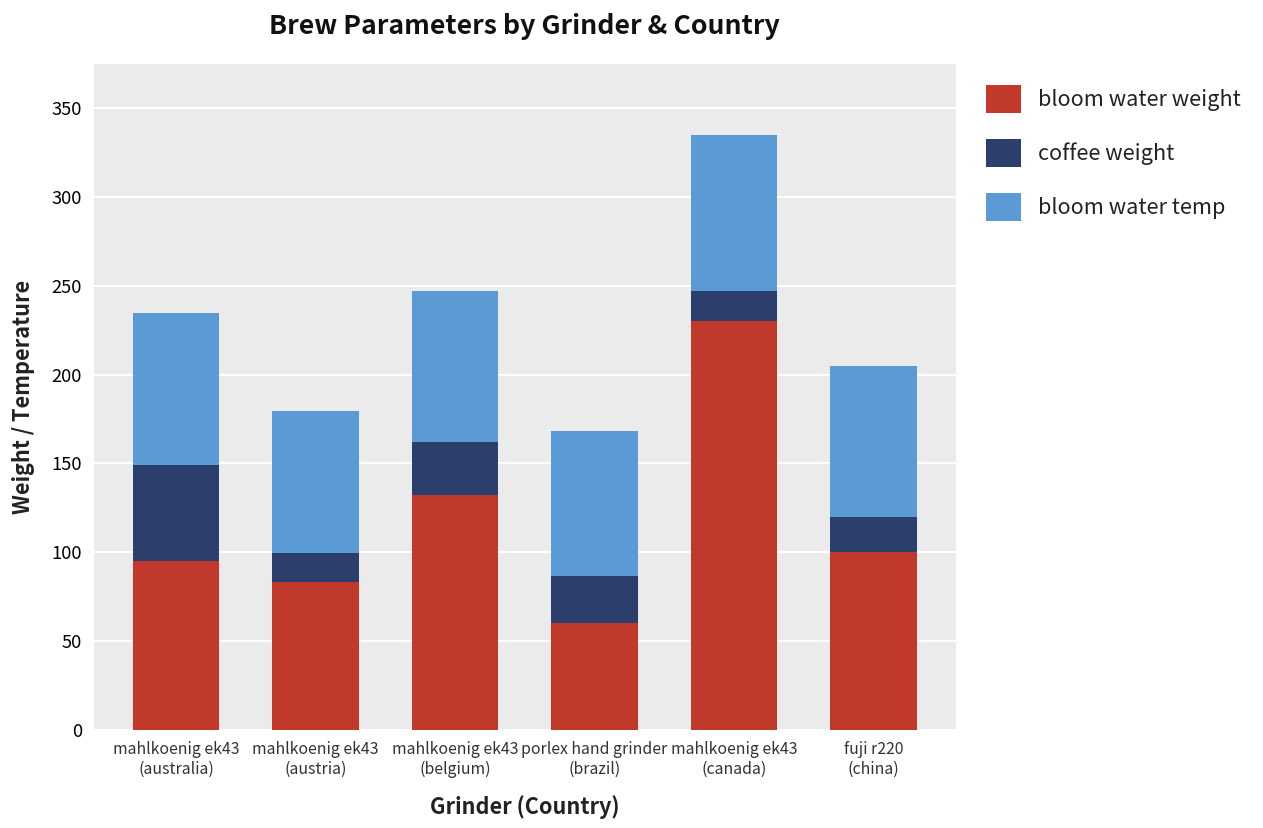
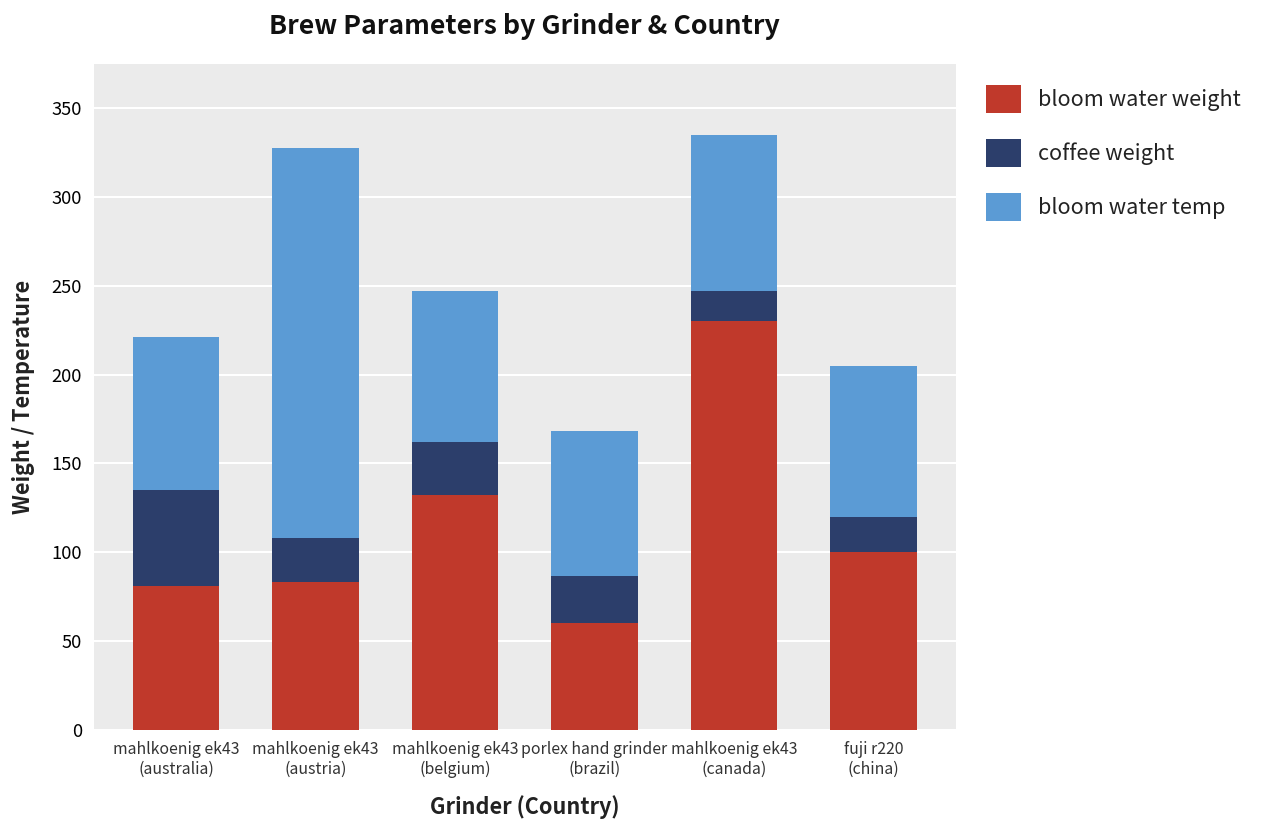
  {
    "bloom water weight": {
-     "mahlkoenig ek43 (australia)": 95,
+     "mahlkoenig ek43 (australia)": 81,
      "mahlkoenig ek43 (austria)": 83,
      "mahlkoenig ek43 (belgium)": 132,
      "porlex hand grinder (brazil)": 60,
      "mahlkoenig ek43 (canada)": 230,
      "fuji r220 (china)": 100
    },
    "coffee weight": {
      "mahlkoenig ek43 (australia)": 54,
-     "mahlkoenig ek43 (austria)": 17,
+     "mahlkoenig ek43 (austria)": 25,
      "mahlkoenig ek43 (belgium)": 30,
      "porlex hand grinder (brazil)": 27,
      "mahlkoenig ek43 (canada)": 17,
      "fuji r220 (china)": 20
    },
    "bloom water temp": {
      "mahlkoenig ek43 (australia)": 86,
-     "mahlkoenig ek43 (austria)": 80,
+     "mahlkoenig ek43 (austria)": 220,
      "mahlkoenig ek43 (belgium)": 85,
      "porlex hand grinder (brazil)": 82,
      "mahlkoenig ek43 (canada)": 88,
      "fuji r220 (china)": 85
    }
  }
